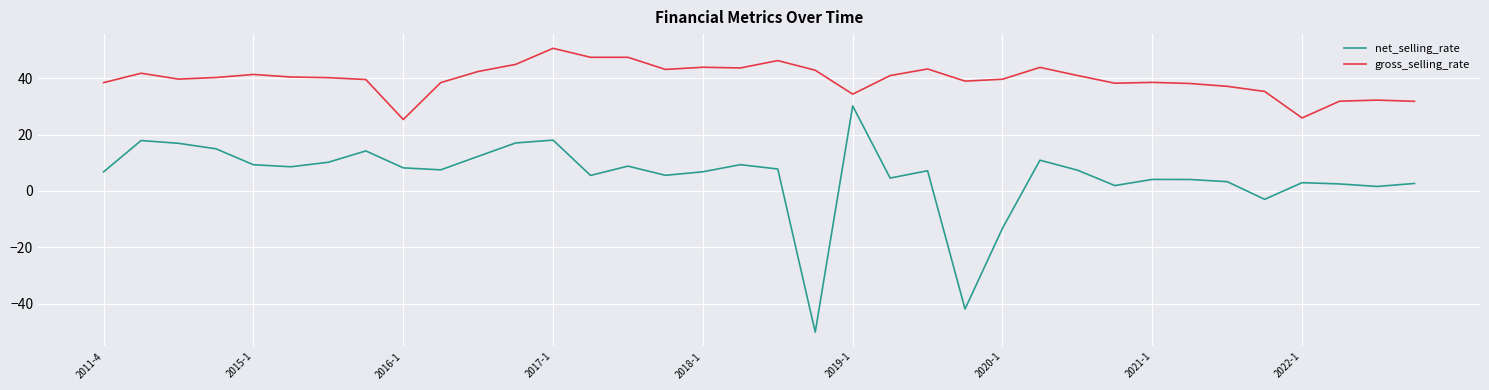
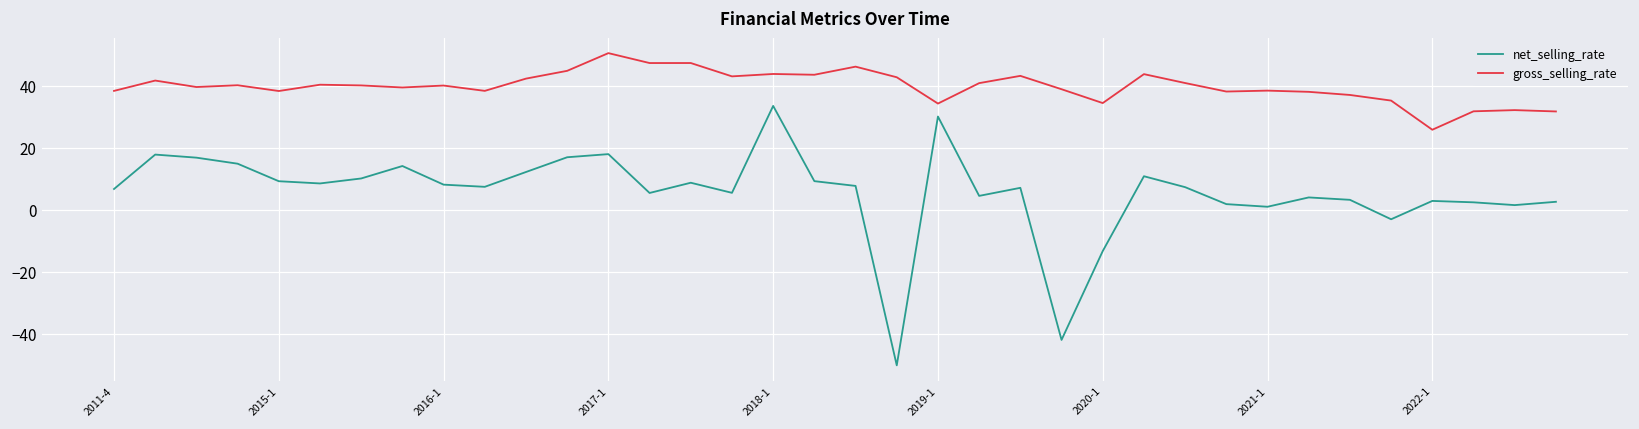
  {
    "net_selling_rate": {
      "2011-4": 7,
      "2015-1": 9,
      "2016-1": 8,
      "2017-1": 18,
-     "2018-1": 7,
+     "2018-1": 34,
      "2019-1": 30,
      "2020-1": -13,
-     "2021-1": 4,
+     "2021-1": 1,
      "2022-1": 3
    },
    "gross_selling_rate": {
      "2011-4": 38,
-     "2015-1": 41,
-     "2016-1": 25,
+     "2015-1": 38,
+     "2016-1": 40,
      "2017-1": 51,
      "2018-1": 44,
      "2019-1": 34,
-     "2020-1": 40,
+     "2020-1": 35,
      "2021-1": 39,
      "2022-1": 26
    }
  }
